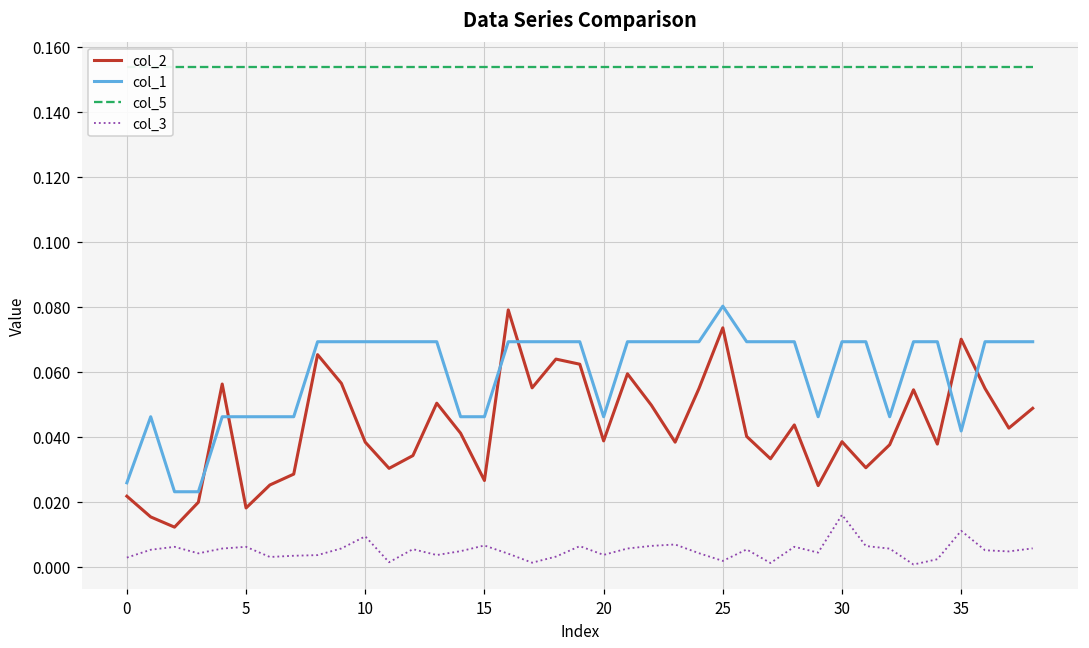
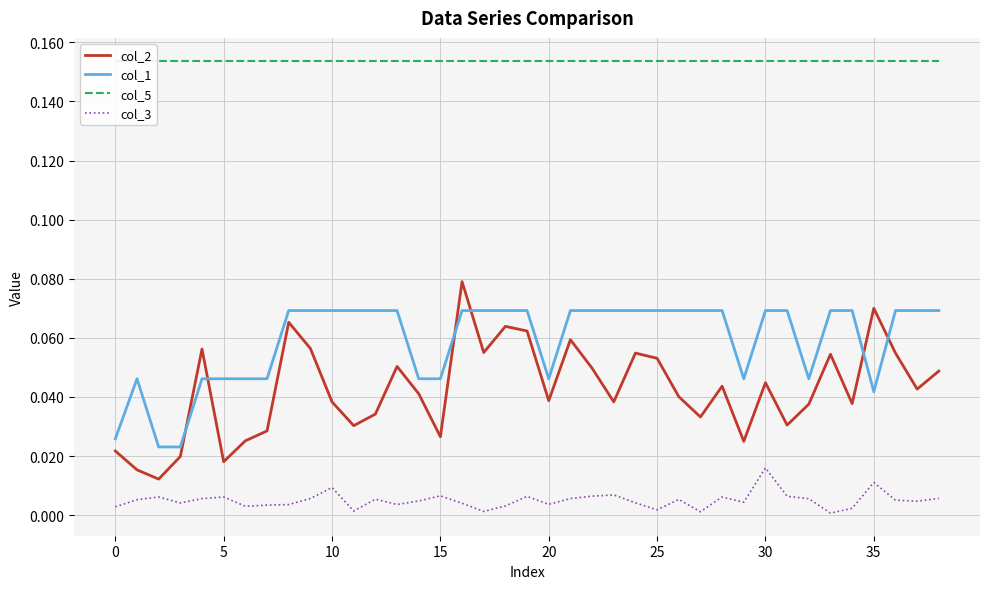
  {
    "col_2": {
      "0": 0.022,
      "5": 0.018,
      "10": 0.038,
      "15": 0.027,
      "20": 0.039,
-     "25": 0.074,
-     "30": 0.038,
+     "25": 0.053,
+     "30": 0.045,
      "35": 0.070
    },
    "col_1": {
      "0": 0.026,
      "5": 0.046,
      "10": 0.069,
      "15": 0.046,
      "20": 0.046,
-     "25": 0.080,
+     "25": 0.069,
      "30": 0.069,
      "35": 0.042
    },
    "col_5": {
      "5": 0.154,
      "10": 0.154,
      "15": 0.154,
      "20": 0.154,
      "25": 0.154,
      "30": 0.154,
      "35": 0.154
    },
    "col_3": {
      "0": 0.003,
      "5": 0.006,
      "10": 0.009,
      "15": 0.007,
      "20": 0.004,
      "25": 0.002,
      "30": 0.016,
      "35": 0.011
    }
  }
